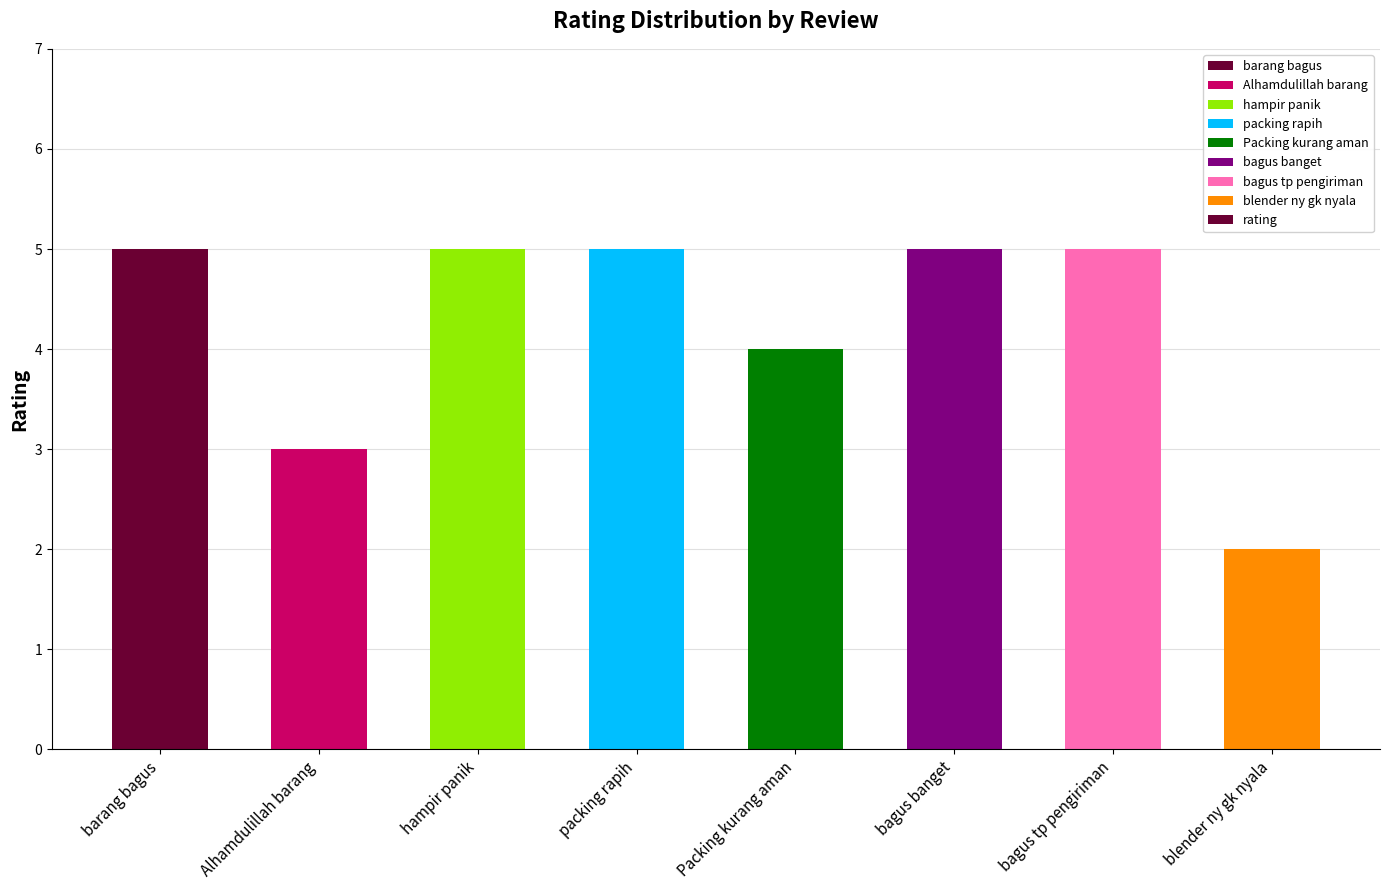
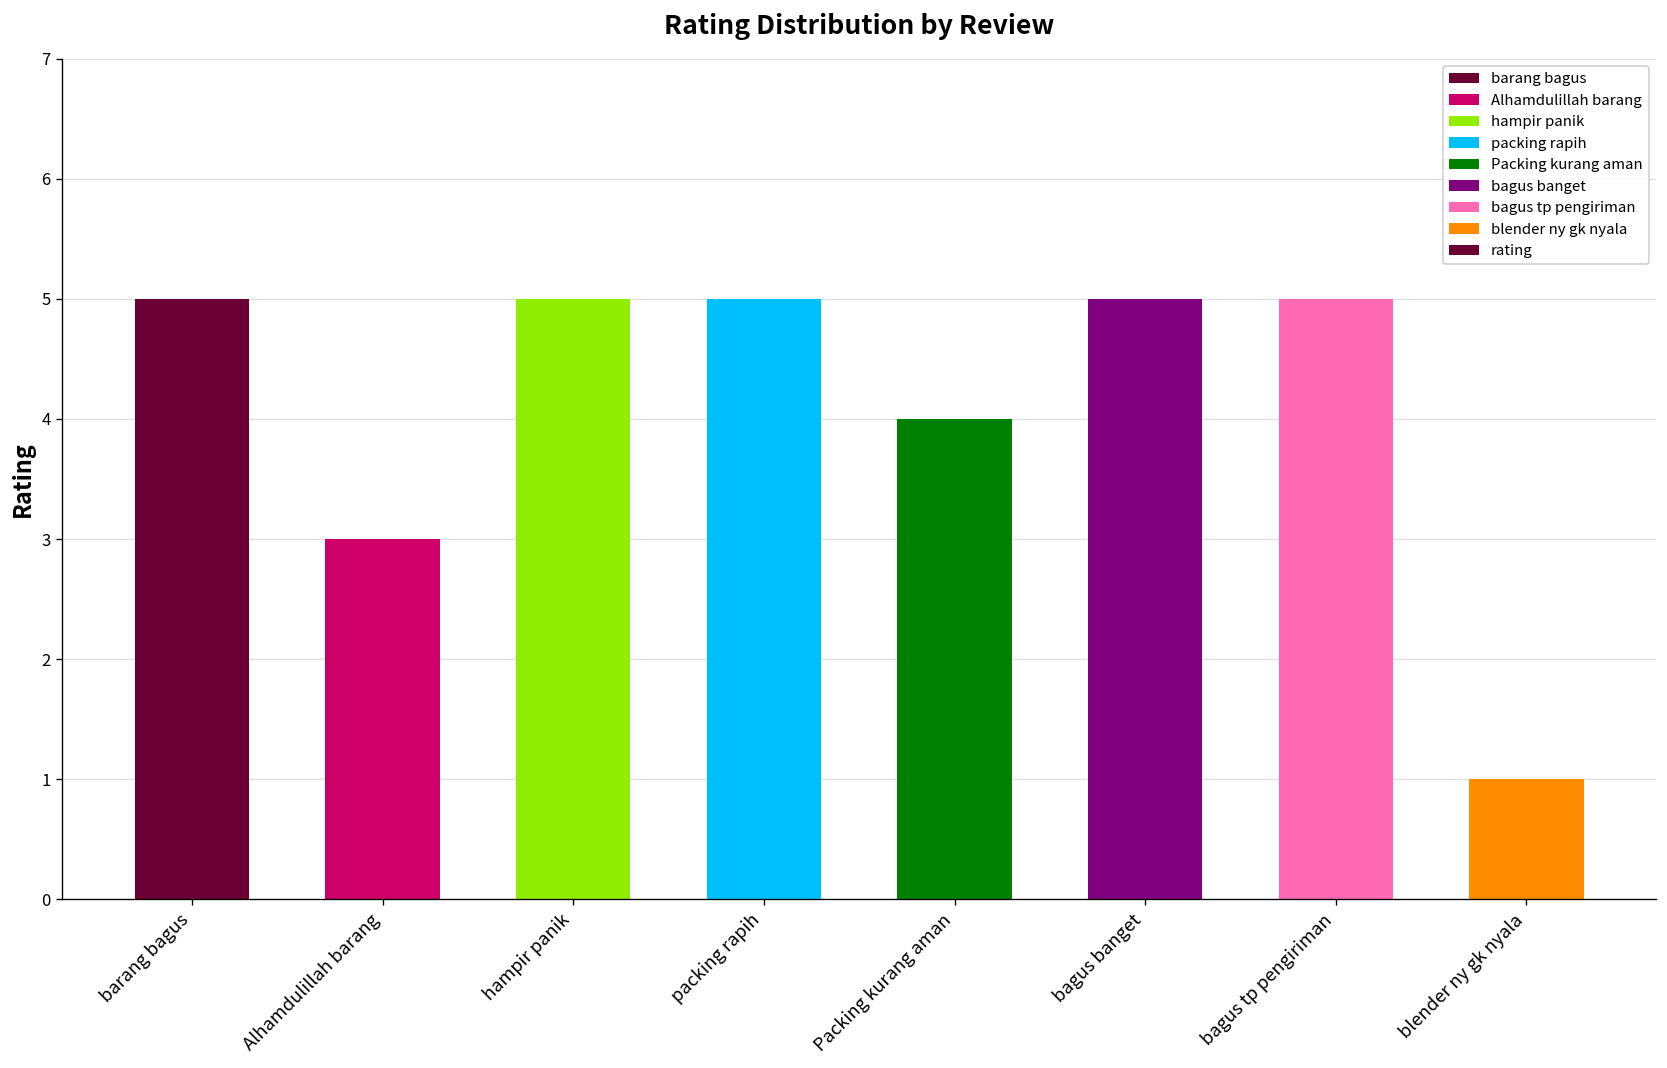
  {
    "barang bagus": 5,
    "Alhamdulillah barang": 3,
    "hampir panik": 5,
    "packing rapih": 5,
    "Packing kurang aman": 4,
    "bagus banget": 5,
    "bagus tp pengiriman": 5,
-   "blender ny gk nyala": 2
+   "blender ny gk nyala": 1
  }
